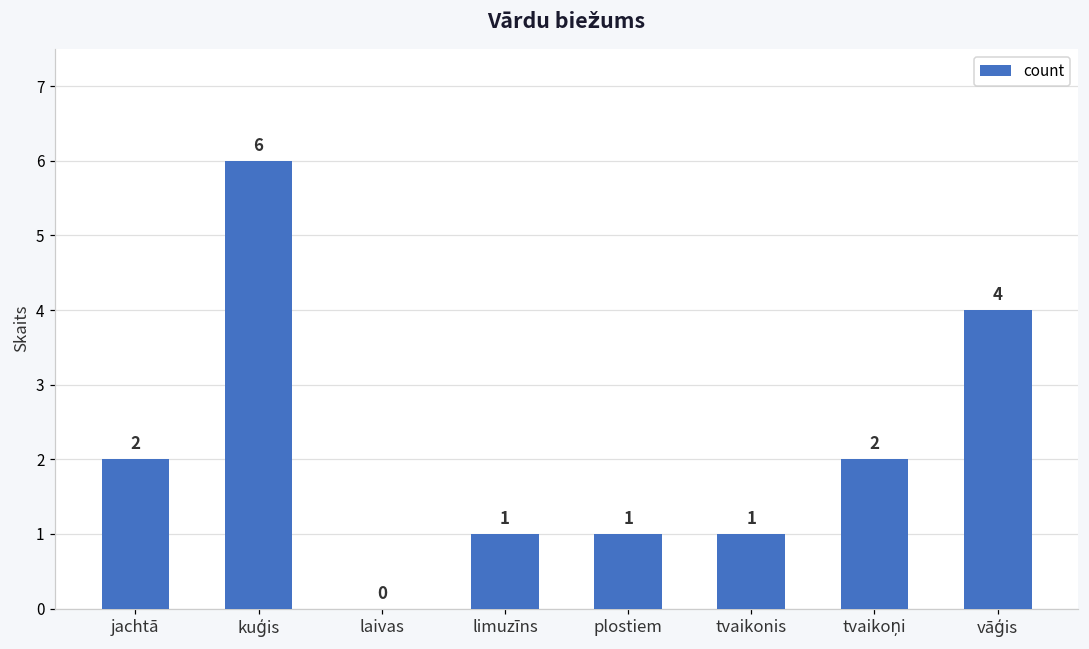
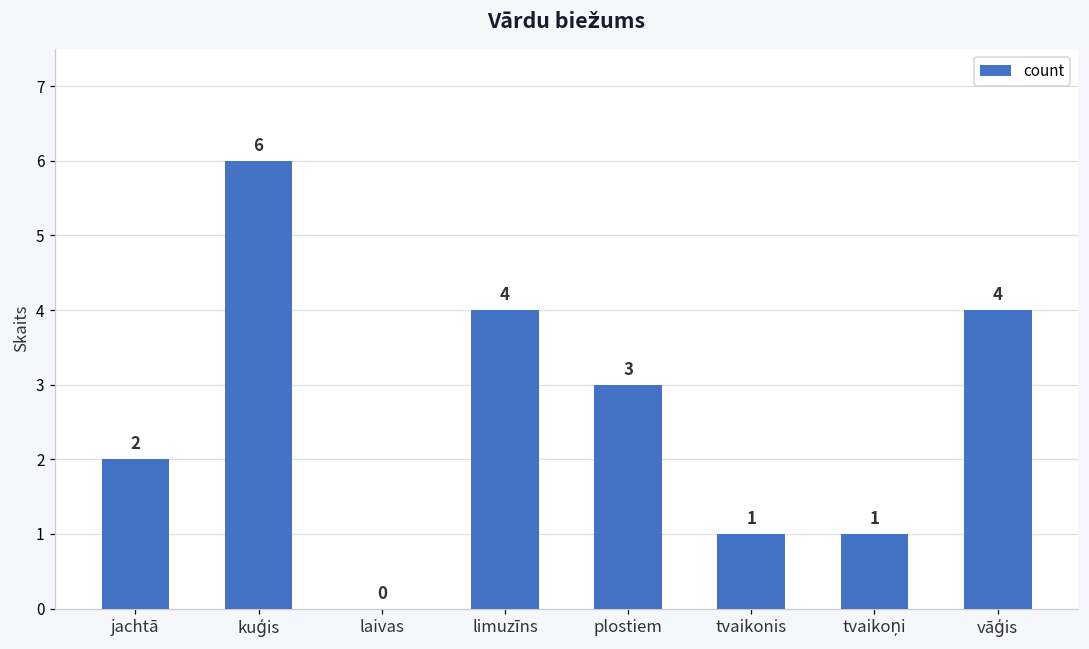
  {
    "jachtā": 2,
    "kuģis": 6,
    "laivas": 0,
-   "limuzīns": 1,
-   "plostiem": 1,
+   "limuzīns": 4,
+   "plostiem": 3,
    "tvaikonis": 1,
-   "tvaikoņi": 2,
+   "tvaikoņi": 1,
    "vāģis": 4
  }
